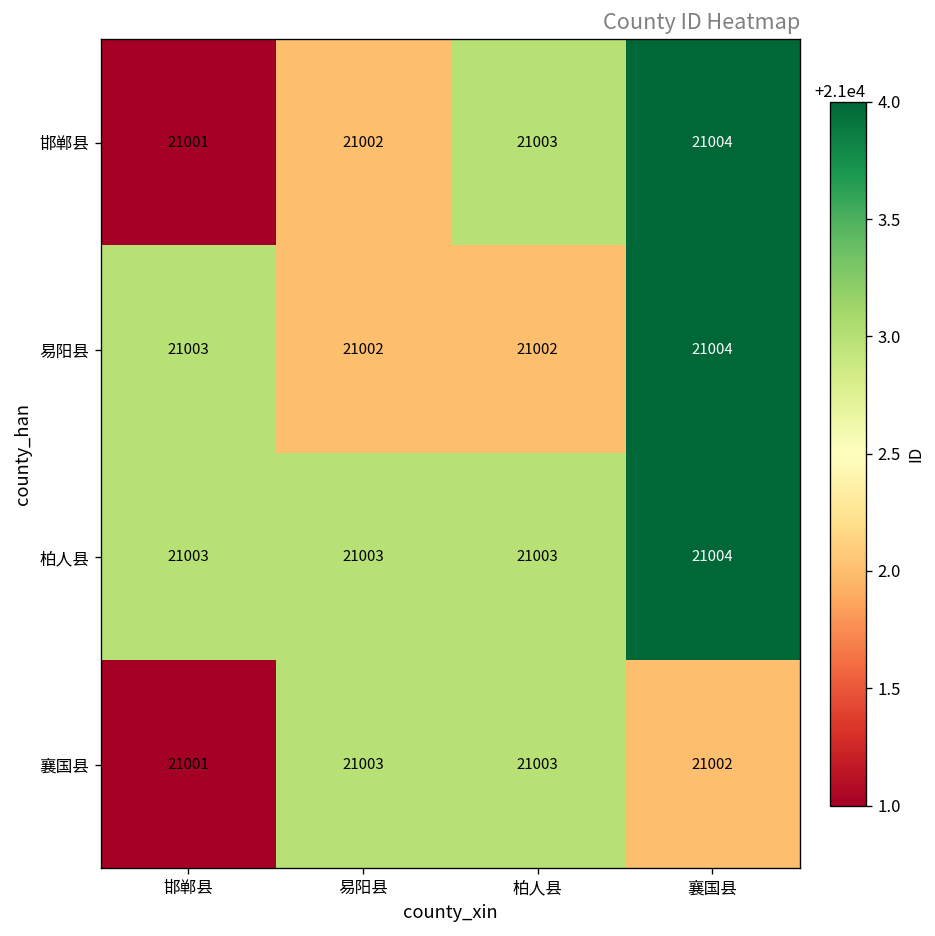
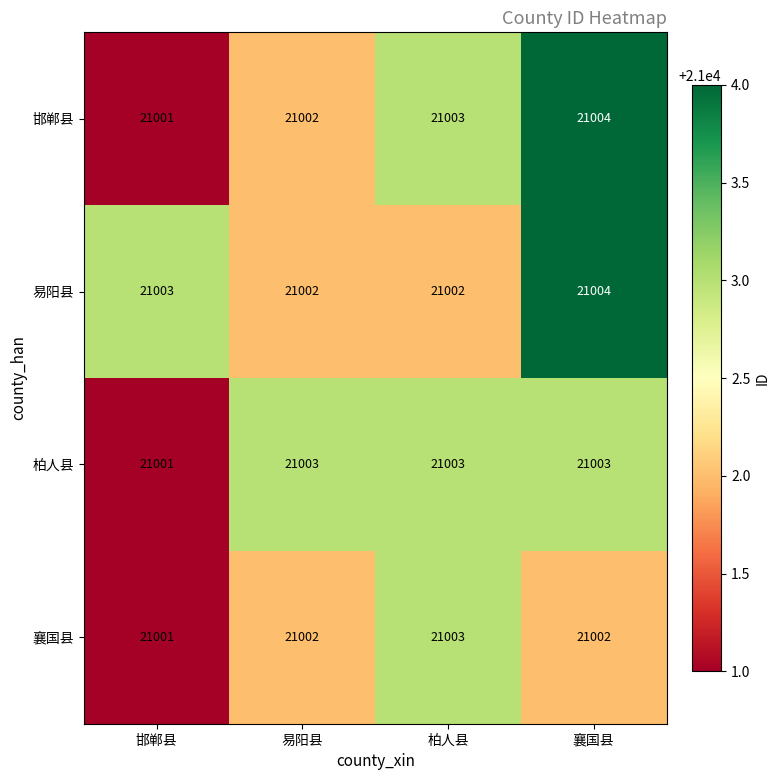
  {
    "邯郸县": {
      "邯郸县": 21001,
      "易阳县": 21002,
      "柏人县": 21003,
      "襄国县": 21004
    },
    "易阳县": {
      "邯郸县": 21003,
      "易阳县": 21002,
      "柏人县": 21002,
      "襄国县": 21004
    },
    "柏人县": {
-     "邯郸县": 21003,
+     "邯郸县": 21001,
      "易阳县": 21003,
      "柏人县": 21003,
-     "襄国县": 21004
+     "襄国县": 21003
    },
    "襄国县": {
      "邯郸县": 21001,
-     "易阳县": 21003,
+     "易阳县": 21002,
      "柏人县": 21003,
      "襄国县": 21002
    }
  }
